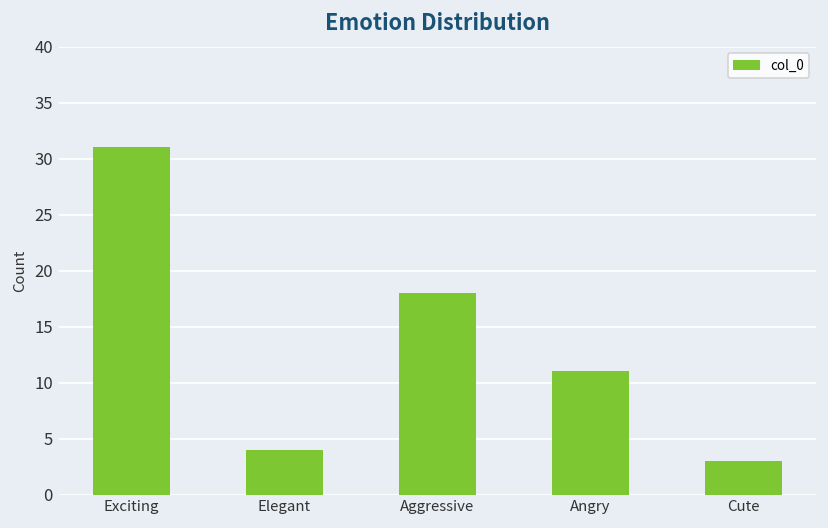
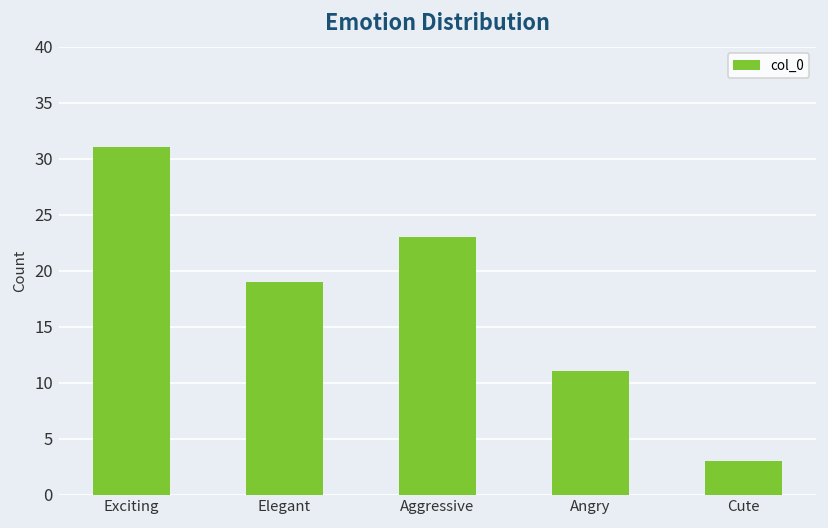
  {
    "Exciting": 31,
-   "Elegant": 4,
-   "Aggressive": 18,
+   "Elegant": 19,
+   "Aggressive": 23,
    "Angry": 11,
    "Cute": 3
  }
